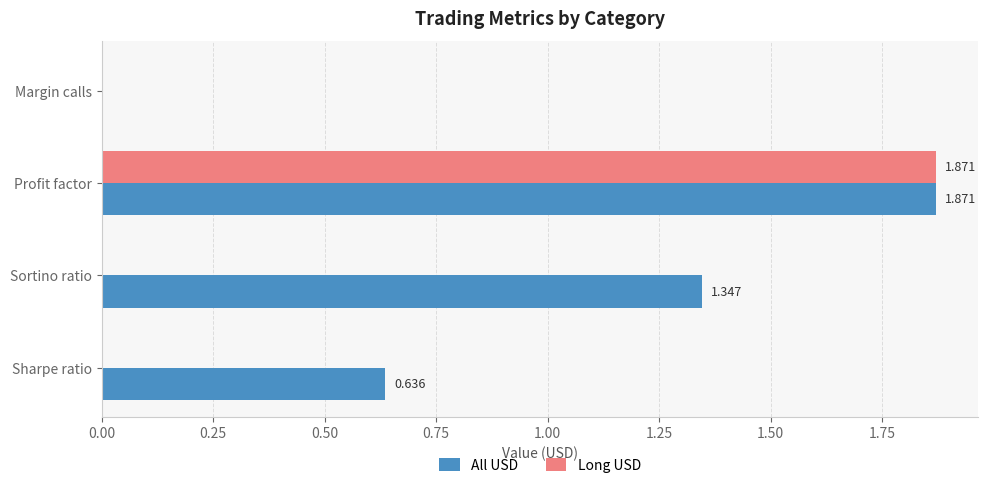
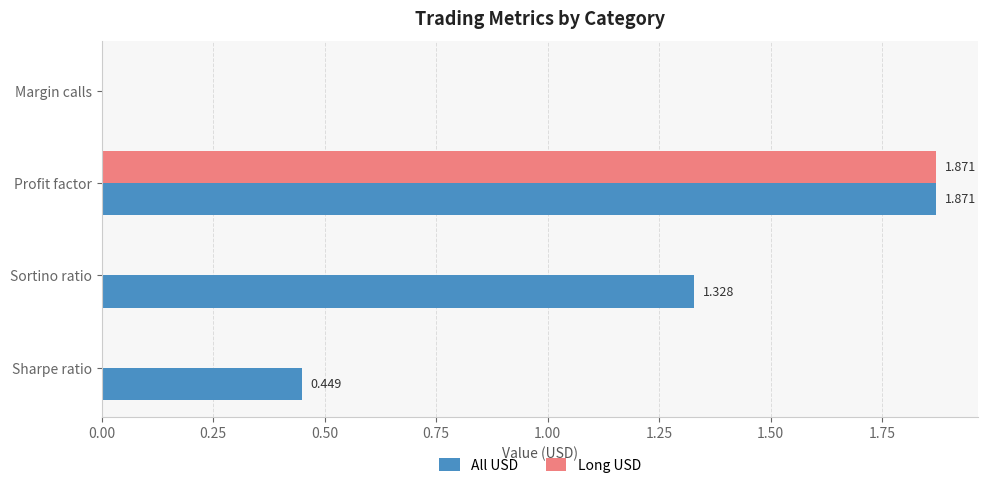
  {
    "All USD": {
      "Profit factor": 1.871,
-     "Sortino ratio": 1.347,
-     "Sharpe ratio": 0.636
+     "Sortino ratio": 1.328,
+     "Sharpe ratio": 0.449
    },
    "Long USD": {
      "Profit factor": 1.871
    }
  }
